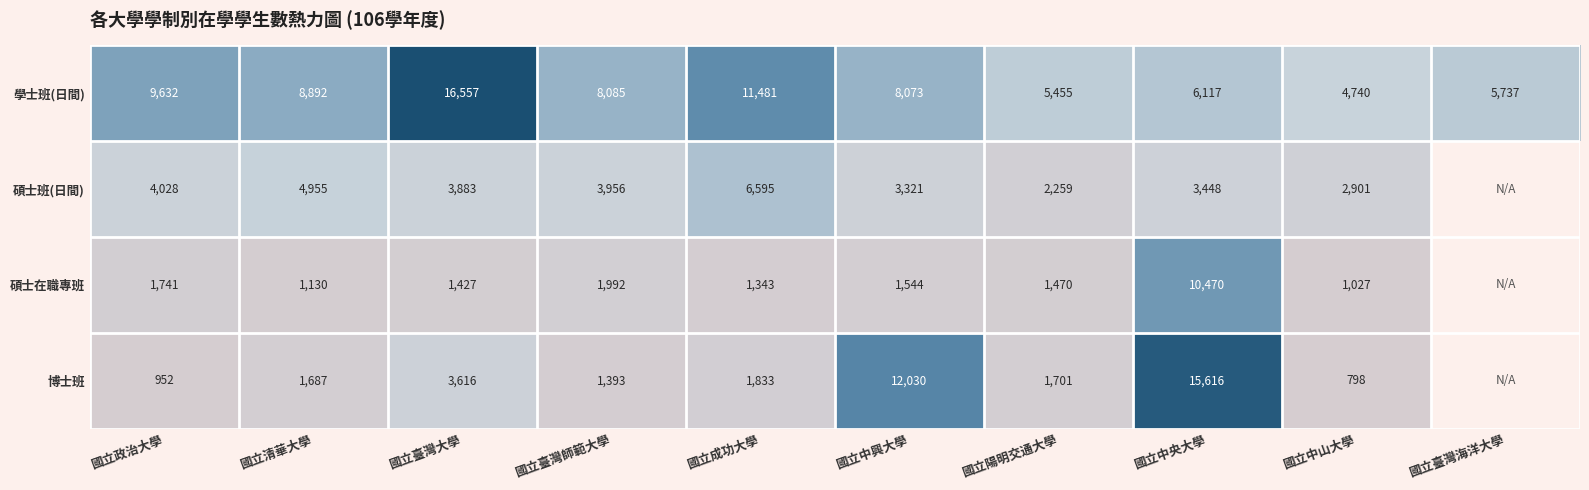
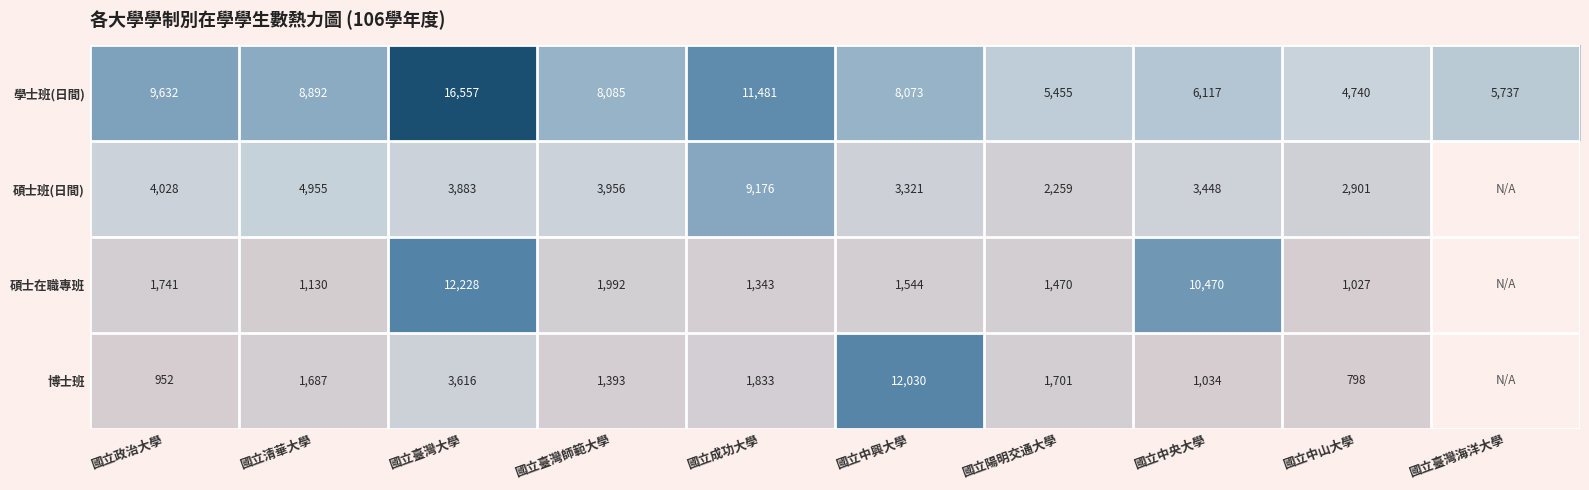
  {
    "學士班(日間)": {
      "國立政治大學": "9,632",
      "國立清華大學": "8,892",
      "國立臺灣大學": "16,557",
      "國立臺灣師範大學": "8,085",
      "國立成功大學": "11,481",
      "國立中興大學": "8,073",
      "國立陽明交通大學": "5,455",
      "國立中央大學": "6,117",
      "國立中山大學": "4,740",
      "國立臺灣海洋大學": "5,737"
    },
    "碩士班(日間)": {
      "國立政治大學": "4,028",
      "國立清華大學": "4,955",
      "國立臺灣大學": "3,883",
      "國立臺灣師範大學": "3,956",
-     "國立成功大學": "6,595",
+     "國立成功大學": "9,176",
      "國立中興大學": "3,321",
      "國立陽明交通大學": "2,259",
      "國立中央大學": "3,448",
      "國立中山大學": "2,901"
    },
    "碩士在職專班": {
      "國立政治大學": "1,741",
      "國立清華大學": "1,130",
-     "國立臺灣大學": "1,427",
+     "國立臺灣大學": "12,228",
      "國立臺灣師範大學": "1,992",
      "國立成功大學": "1,343",
      "國立中興大學": "1,544",
      "國立陽明交通大學": "1,470",
      "國立中央大學": "10,470",
      "國立中山大學": "1,027"
    },
    "博士班": {
      "國立政治大學": "952",
      "國立清華大學": "1,687",
      "國立臺灣大學": "3,616",
      "國立臺灣師範大學": "1,393",
      "國立成功大學": "1,833",
      "國立中興大學": "12,030",
      "國立陽明交通大學": "1,701",
-     "國立中央大學": "15,616",
+     "國立中央大學": "1,034",
      "國立中山大學": "798"
    }
  }
